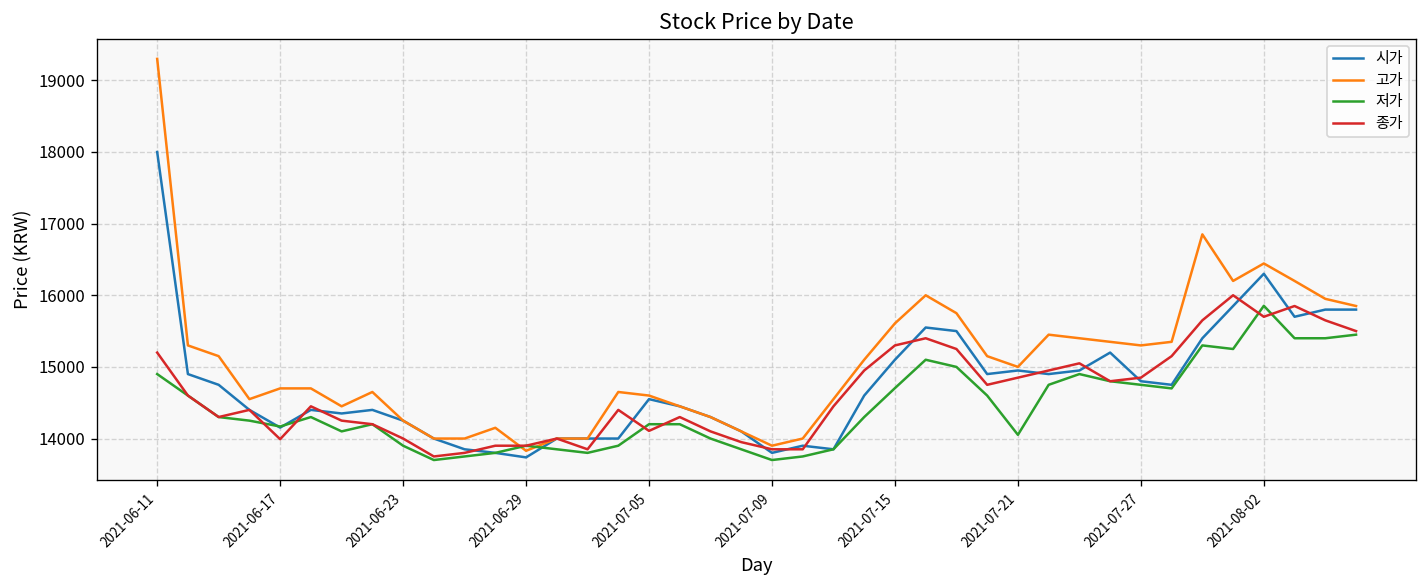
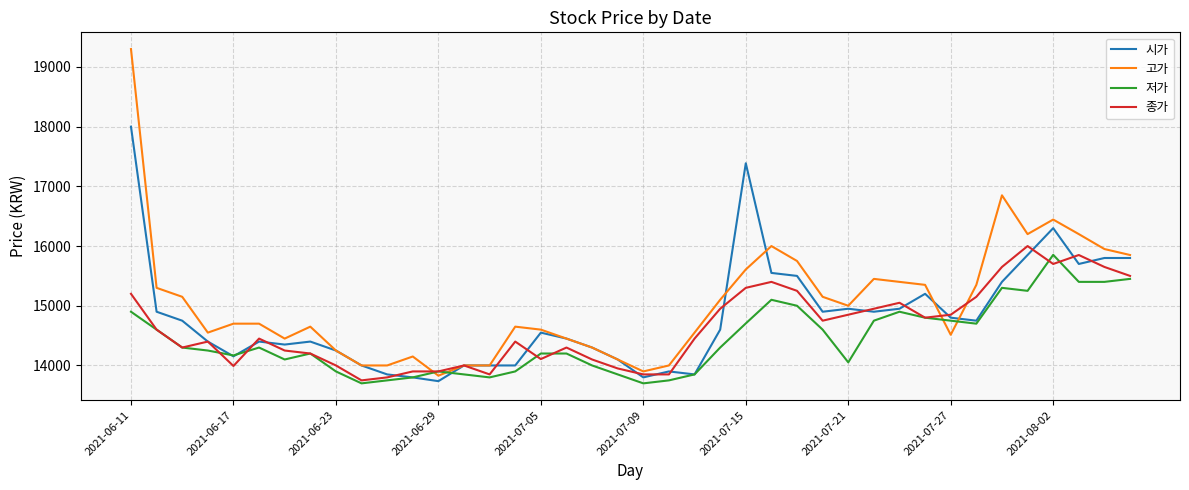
  {
    "시가": {
      "2021-06-11": 18000,
      "2021-06-29": 13700,
      "2021-07-05": 14600,
      "2021-07-09": 13800,
-     "2021-07-15": 15100,
+     "2021-07-15": 17400,
      "2021-07-21": 15000,
      "2021-07-27": 14800,
      "2021-08-02": 16300
    },
    "고가": {
      "2021-06-11": 19300,
      "2021-06-17": 14700,
      "2021-06-29": 13800,
      "2021-07-05": 14600,
      "2021-07-09": 13900,
      "2021-07-15": 15600,
      "2021-07-21": 15000,
-     "2021-07-27": 15300,
+     "2021-07-27": 14500,
      "2021-08-02": 16400
    },
    "저가": {
      "2021-06-11": 14900,
      "2021-06-23": 13900,
      "2021-07-05": 14200,
      "2021-07-09": 13700,
      "2021-07-15": 14700,
      "2021-07-21": 14100,
      "2021-07-27": 14800,
      "2021-08-02": 15900
    },
    "종가": {
      "2021-06-11": 15200,
      "2021-06-17": 14000,
      "2021-06-23": 14000,
      "2021-07-05": 14100,
      "2021-07-09": 13900,
      "2021-07-15": 15300,
      "2021-07-21": 14900,
      "2021-07-27": 14900,
      "2021-08-02": 15700
    }
  }
